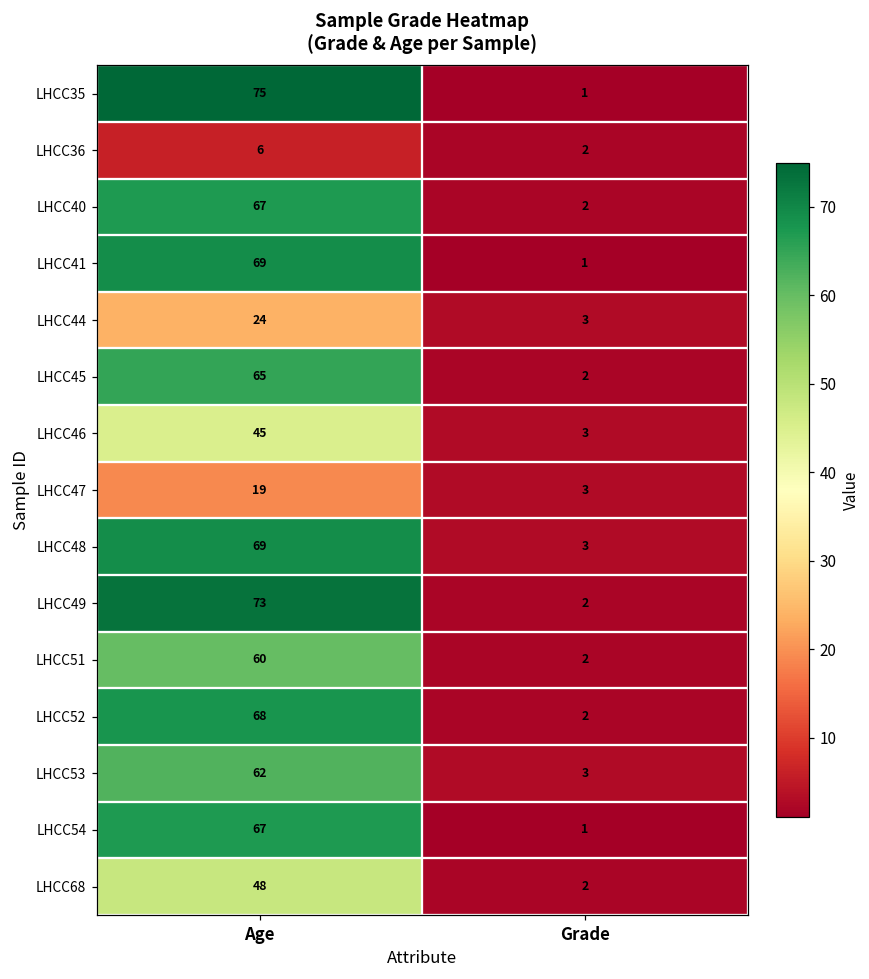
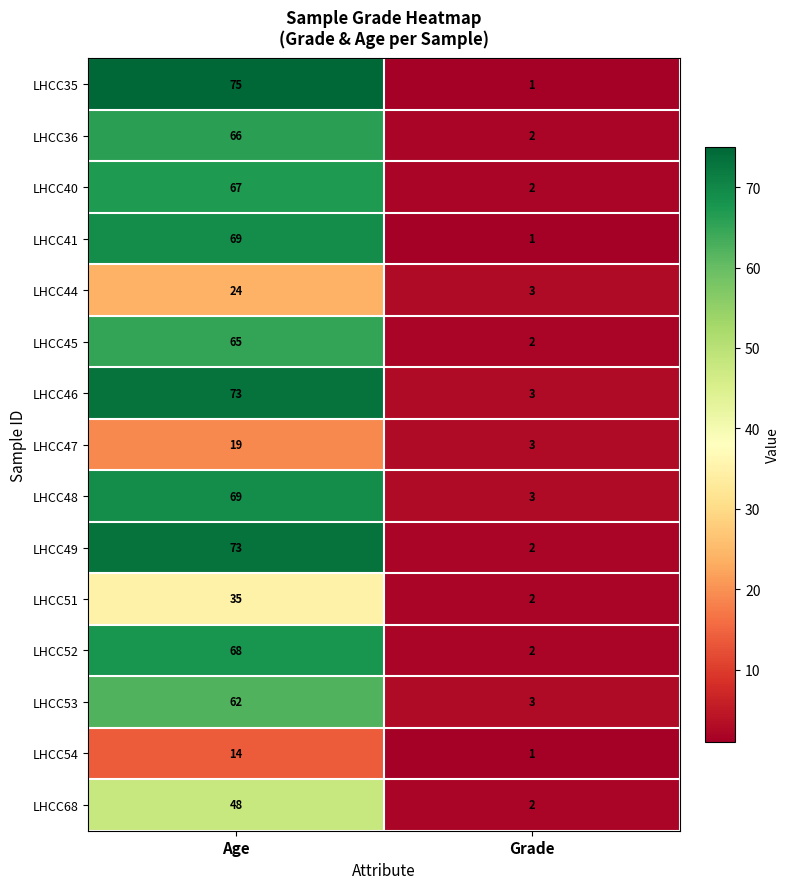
  {
    "LHCC35": {
      "Age": 75,
      "Grade": 1
    },
    "LHCC36": {
-     "Age": 6,
+     "Age": 66,
      "Grade": 2
    },
    "LHCC40": {
      "Age": 67,
      "Grade": 2
    },
    "LHCC41": {
      "Age": 69,
      "Grade": 1
    },
    "LHCC44": {
      "Age": 24,
      "Grade": 3
    },
    "LHCC45": {
      "Age": 65,
      "Grade": 2
    },
    "LHCC46": {
-     "Age": 45,
+     "Age": 73,
      "Grade": 3
    },
    "LHCC47": {
      "Age": 19,
      "Grade": 3
    },
    "LHCC48": {
      "Age": 69,
      "Grade": 3
    },
    "LHCC49": {
      "Age": 73,
      "Grade": 2
    },
    "LHCC51": {
-     "Age": 60,
+     "Age": 35,
      "Grade": 2
    },
    "LHCC52": {
      "Age": 68,
      "Grade": 2
    },
    "LHCC53": {
      "Age": 62,
      "Grade": 3
    },
    "LHCC54": {
-     "Age": 67,
+     "Age": 14,
      "Grade": 1
    },
    "LHCC68": {
      "Age": 48,
      "Grade": 2
    }
  }
